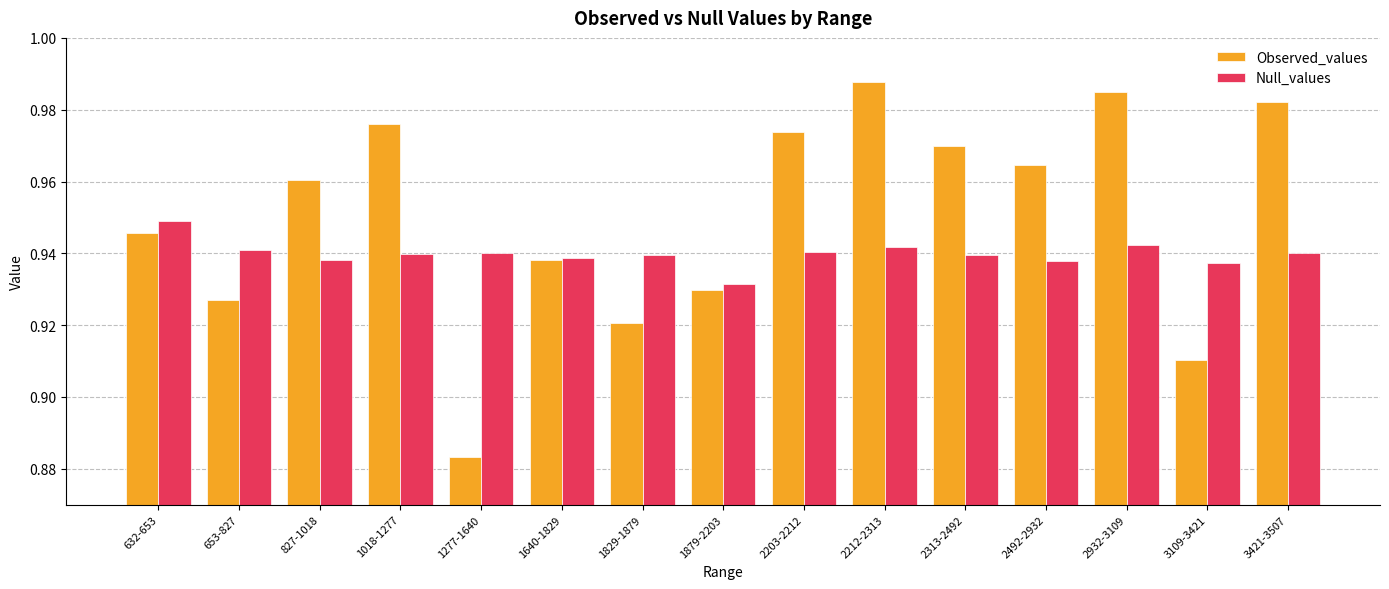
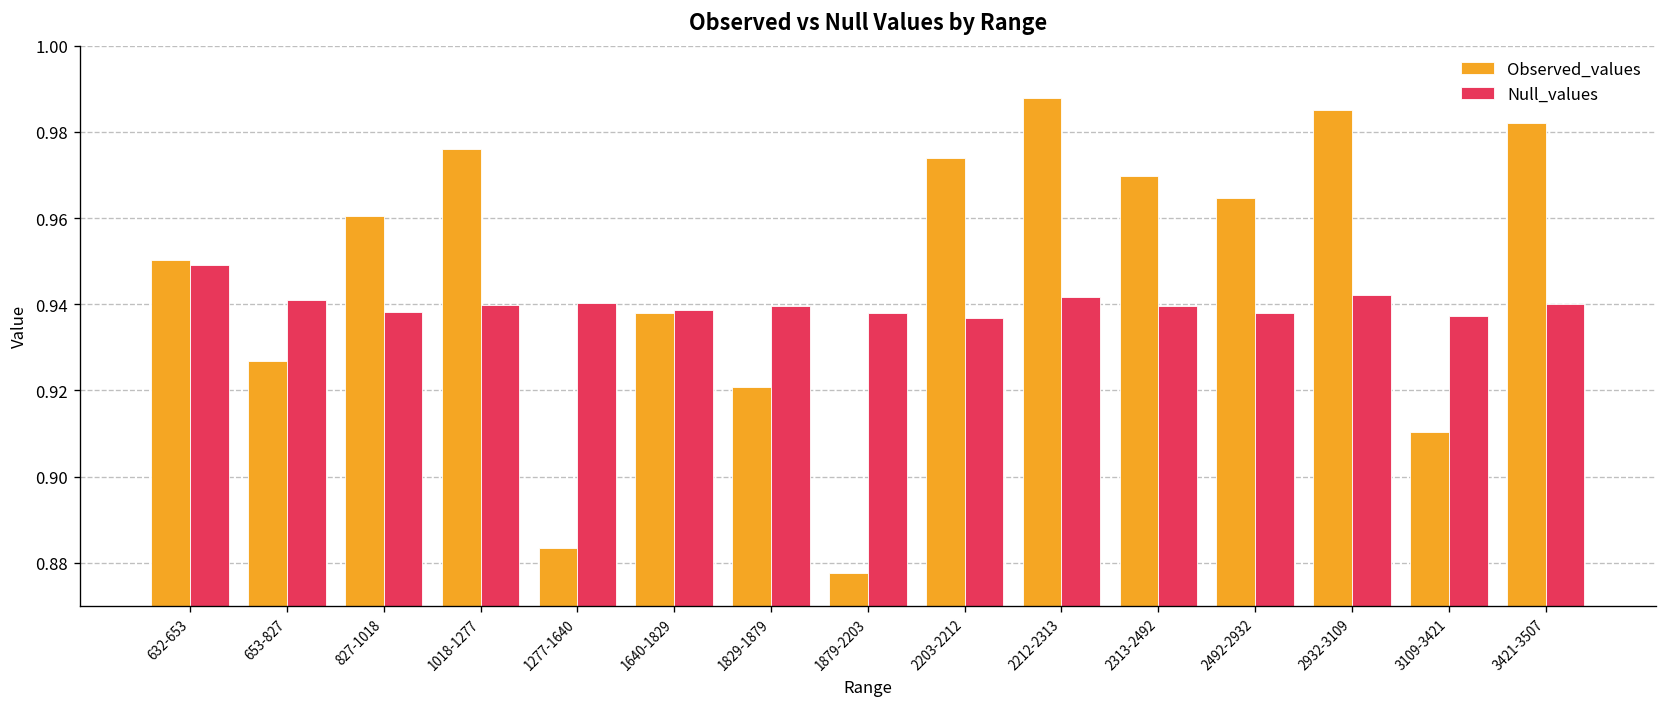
  {
    "Observed_values": {
-     "632-653": 0.946,
+     "632-653": 0.950,
      "653-827": 0.927,
      "827-1018": 0.960,
      "1018-1277": 0.976,
      "1277-1640": 0.883,
      "1640-1829": 0.938,
      "1829-1879": 0.921,
-     "1879-2203": 0.930,
+     "1879-2203": 0.878,
      "2203-2212": 0.974,
      "2212-2313": 0.988,
      "2313-2492": 0.970,
      "2492-2932": 0.965,
      "2932-3109": 0.985,
      "3109-3421": 0.910,
      "3421-3507": 0.982
    },
    "Null_values": {
      "632-653": 0.949,
      "653-827": 0.941,
      "827-1018": 0.938,
      "1018-1277": 0.940,
      "1277-1640": 0.940,
      "1640-1829": 0.939,
      "1829-1879": 0.940,
-     "1879-2203": 0.932,
-     "2203-2212": 0.940,
+     "1879-2203": 0.938,
+     "2203-2212": 0.937,
      "2212-2313": 0.942,
      "2313-2492": 0.940,
      "2492-2932": 0.938,
      "2932-3109": 0.942,
      "3109-3421": 0.937,
      "3421-3507": 0.940
    }
  }
